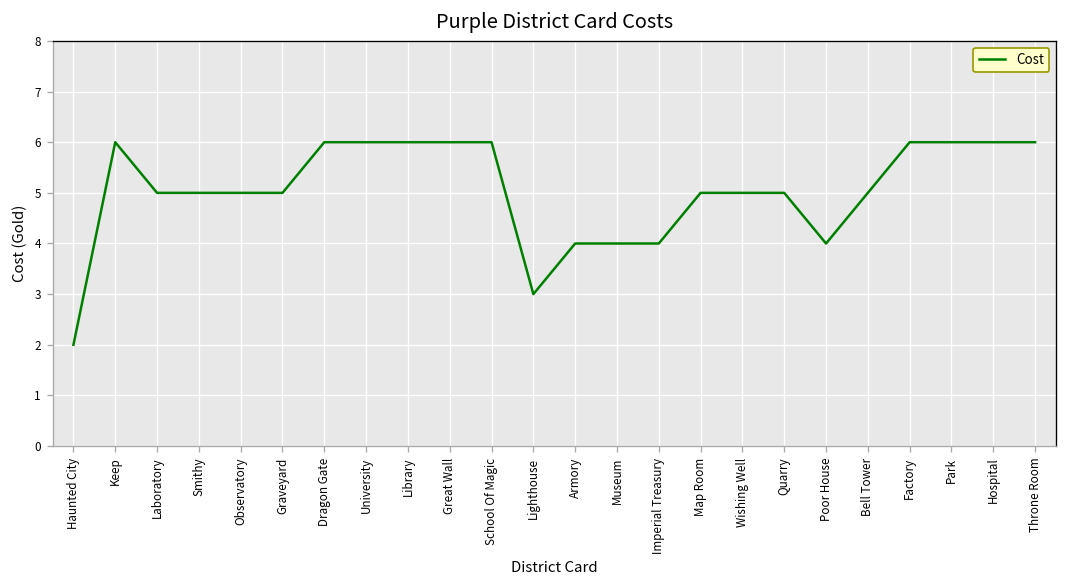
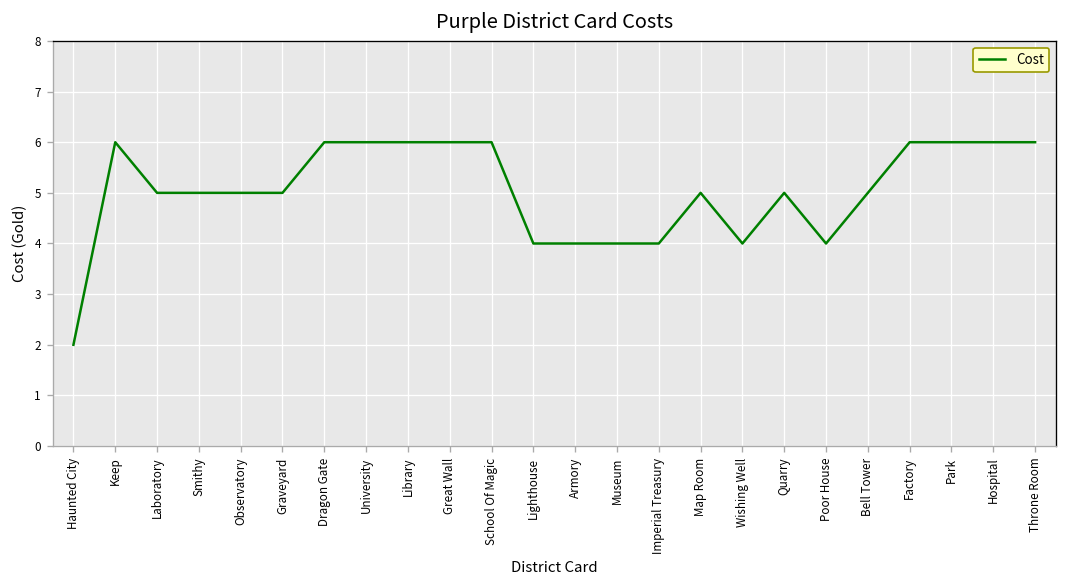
  {
    "Haunted City": 2,
    "Keep": 6,
    "Laboratory": 5,
    "Smithy": 5,
    "Observatory": 5,
    "Graveyard": 5,
    "Dragon Gate": 6,
    "University": 6,
    "Library": 6,
    "Great Wall": 6,
    "School Of Magic": 6,
-   "Lighthouse": 3,
+   "Lighthouse": 4,
    "Armory": 4,
    "Museum": 4,
    "Imperial Treasury": 4,
    "Map Room": 5,
-   "Wishing Well": 5,
+   "Wishing Well": 4,
    "Quarry": 5,
    "Poor House": 4,
    "Bell Tower": 5,
    "Factory": 6,
    "Park": 6,
    "Hospital": 6,
    "Throne Room": 6
  }
